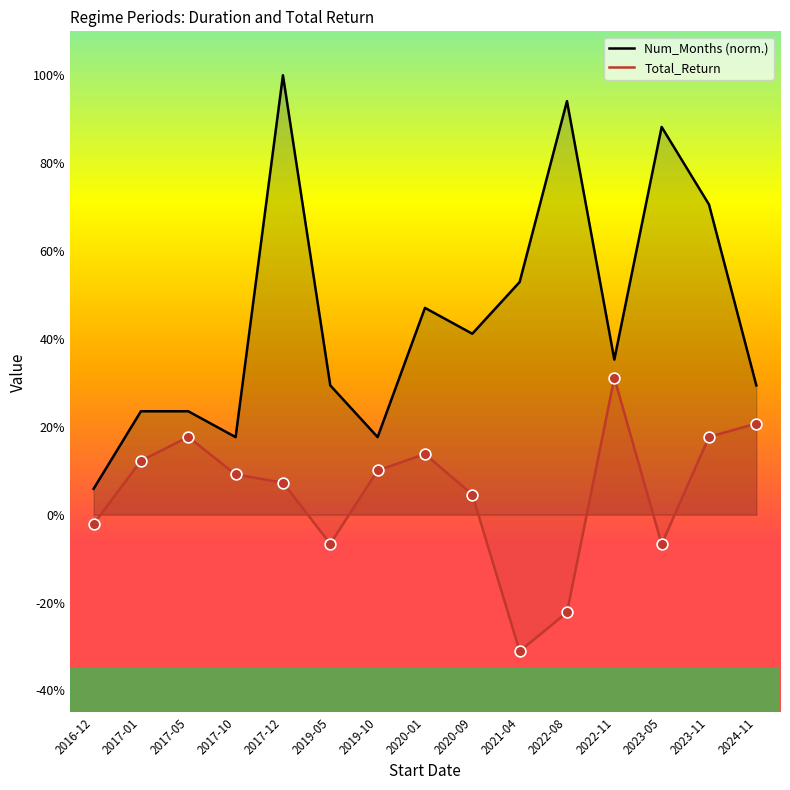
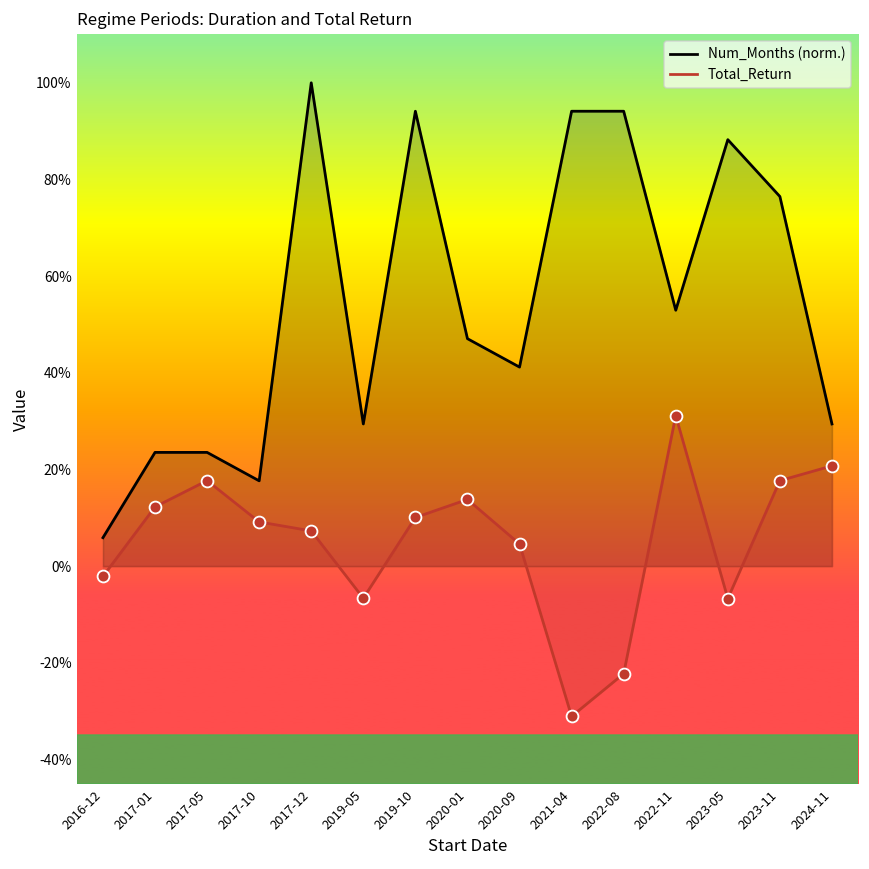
  {
    "Num_Months (norm.)": {
      "2016-12": "6%",
      "2017-01": "24%",
      "2017-05": "24%",
      "2017-10": "18%",
      "2017-12": "100%",
      "2019-05": "29%",
-     "2019-10": "18%",
+     "2019-10": "94%",
      "2020-01": "47%",
      "2020-09": "41%",
-     "2021-04": "53%",
+     "2021-04": "94%",
      "2022-08": "94%",
-     "2022-11": "35%",
+     "2022-11": "53%",
      "2023-05": "88%",
-     "2023-11": "71%",
+     "2023-11": "76%",
      "2024-11": "29%"
    }
  }
